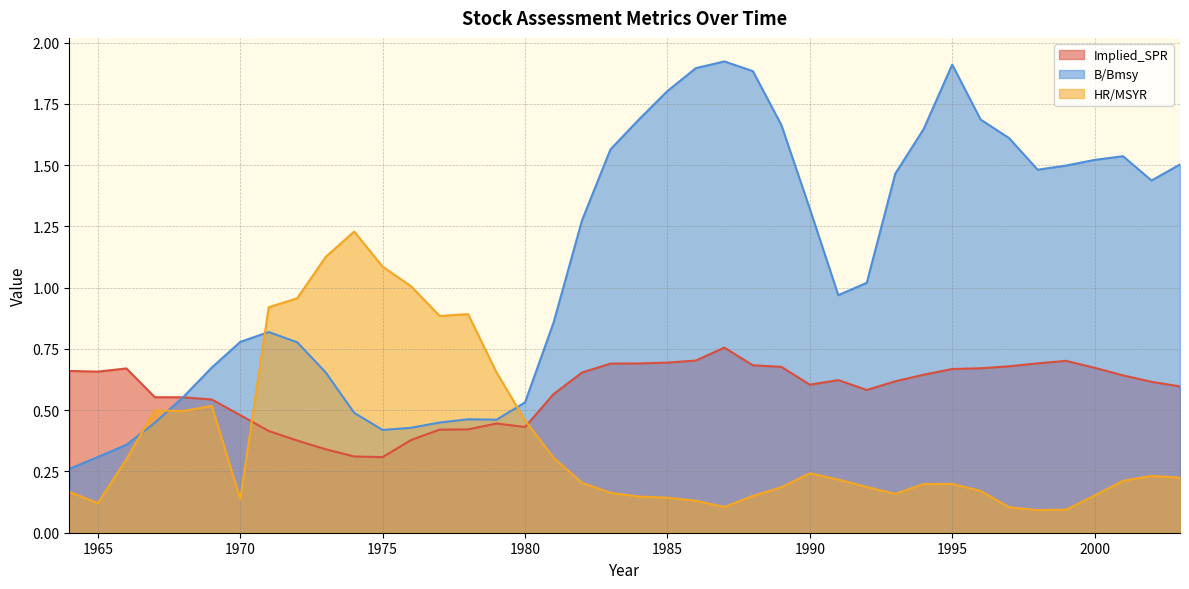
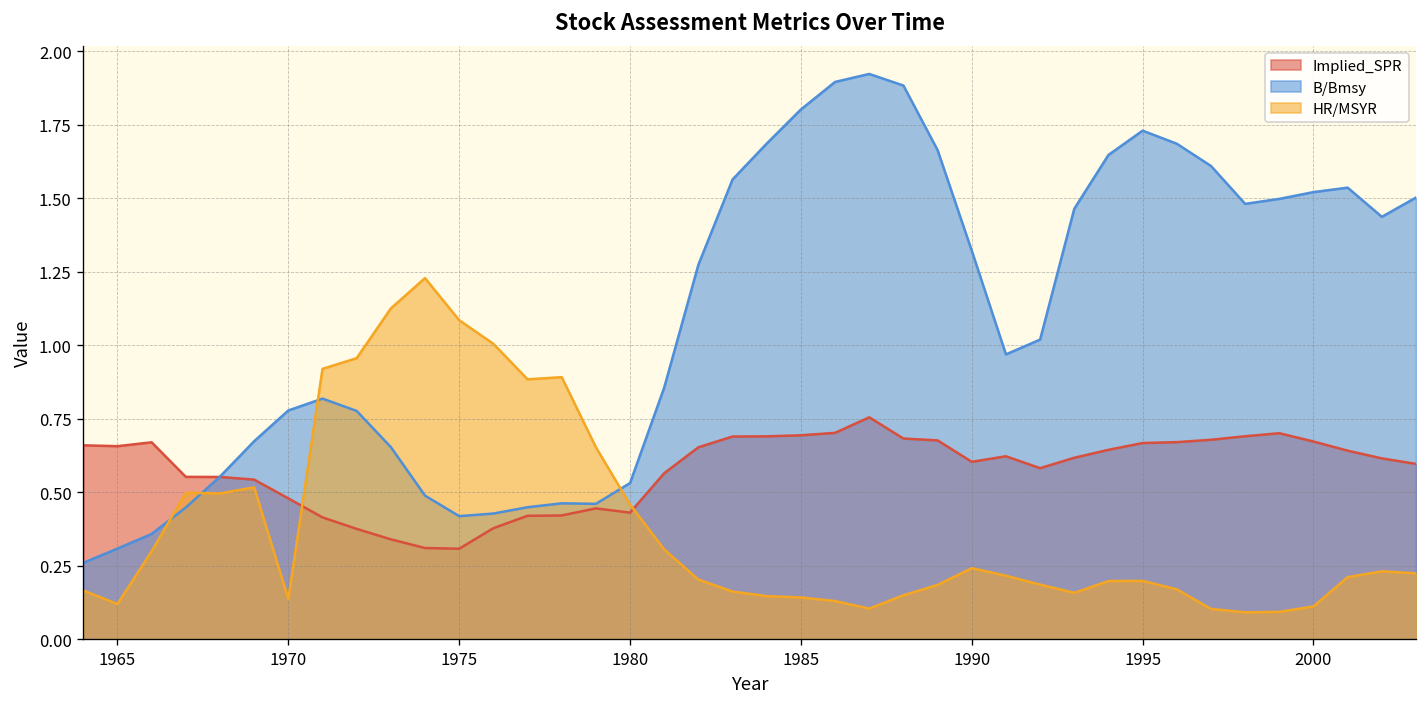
  {
    "Implied_SPR": {
      "1965": 0.66,
      "1970": 0.48,
      "1975": 0.31,
      "1980": 0.43,
      "1985": 0.69,
      "1990": 0.60,
      "1995": 0.67,
      "2000": 0.67
    },
    "B/Bmsy": {
      "1965": 0.31,
      "1970": 0.78,
      "1975": 0.42,
      "1980": 0.53,
      "1985": 1.80,
      "1990": 1.32,
-     "1995": 1.91,
+     "1995": 1.73,
      "2000": 1.52
    },
    "HR/MSYR": {
      "1965": 0.12,
      "1970": 0.14,
      "1975": 1.09,
      "1980": 0.46,
      "1985": 0.14,
      "1990": 0.24,
      "1995": 0.20,
-     "2000": 0.15
+     "2000": 0.11
    }
  }
